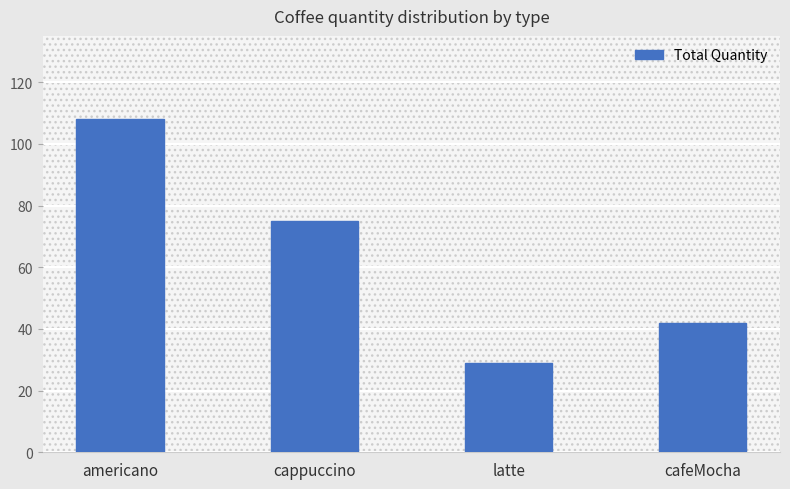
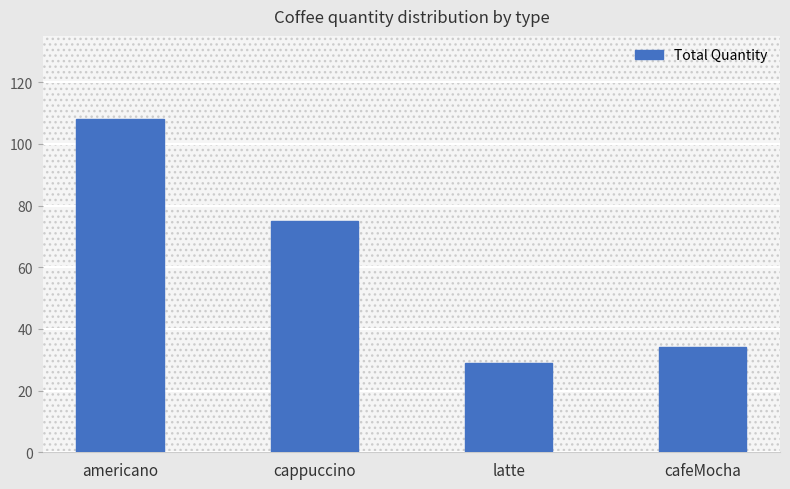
  {
    "americano": 108,
    "cappuccino": 75,
    "latte": 29,
-   "cafeMocha": 42
+   "cafeMocha": 34
  }
